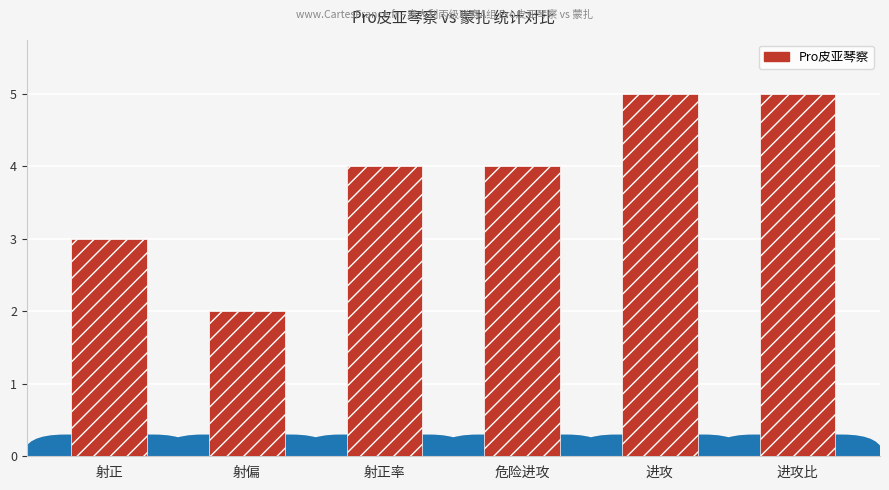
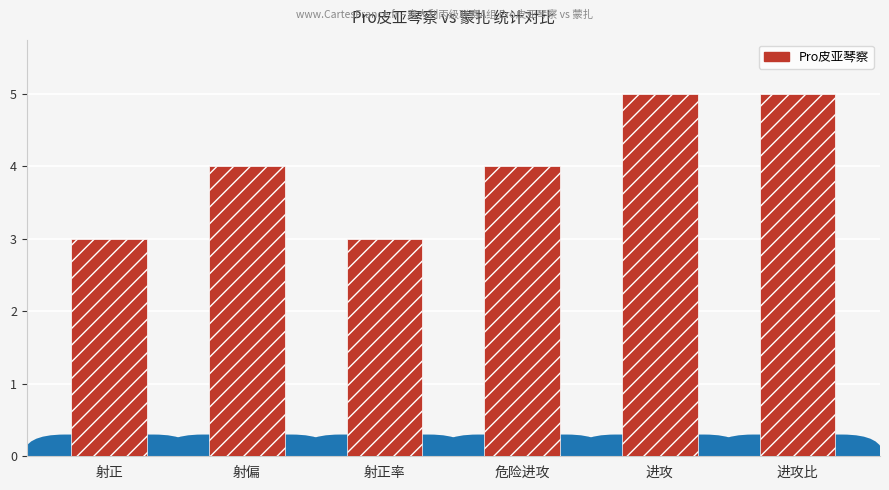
  {
    "射正": 3,
-   "射偏": 2,
-   "射正率": 4,
+   "射偏": 4,
+   "射正率": 3,
    "危险进攻": 4,
    "进攻": 5,
    "进攻比": 5
  }
